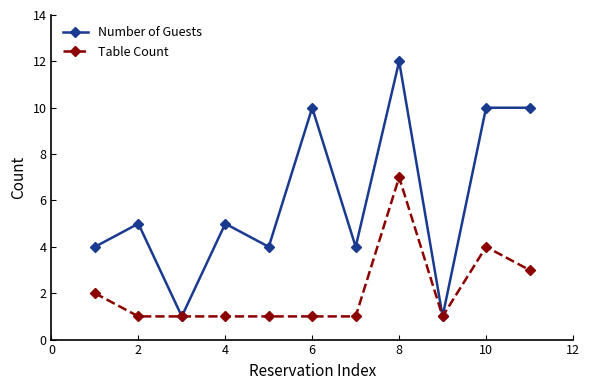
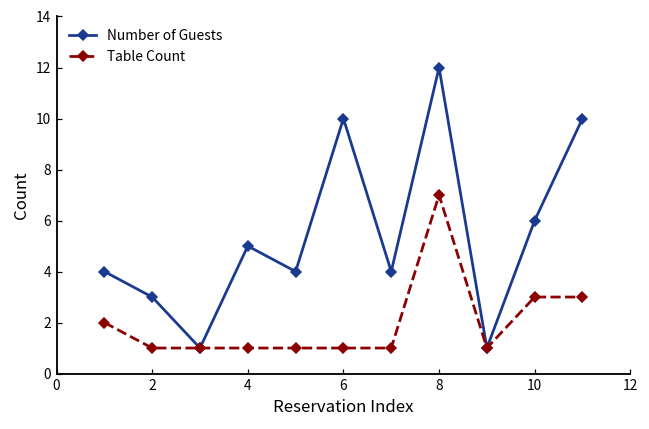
  {
    "Number of Guests": {
-     "2": 5,
+     "2": 3,
      "4": 5,
      "6": 10,
      "8": 12,
-     "10": 10
+     "10": 6
    },
    "Table Count": {
      "2": 1,
      "4": 1,
      "6": 1,
      "8": 7,
-     "10": 4
+     "10": 3
    }
  }
